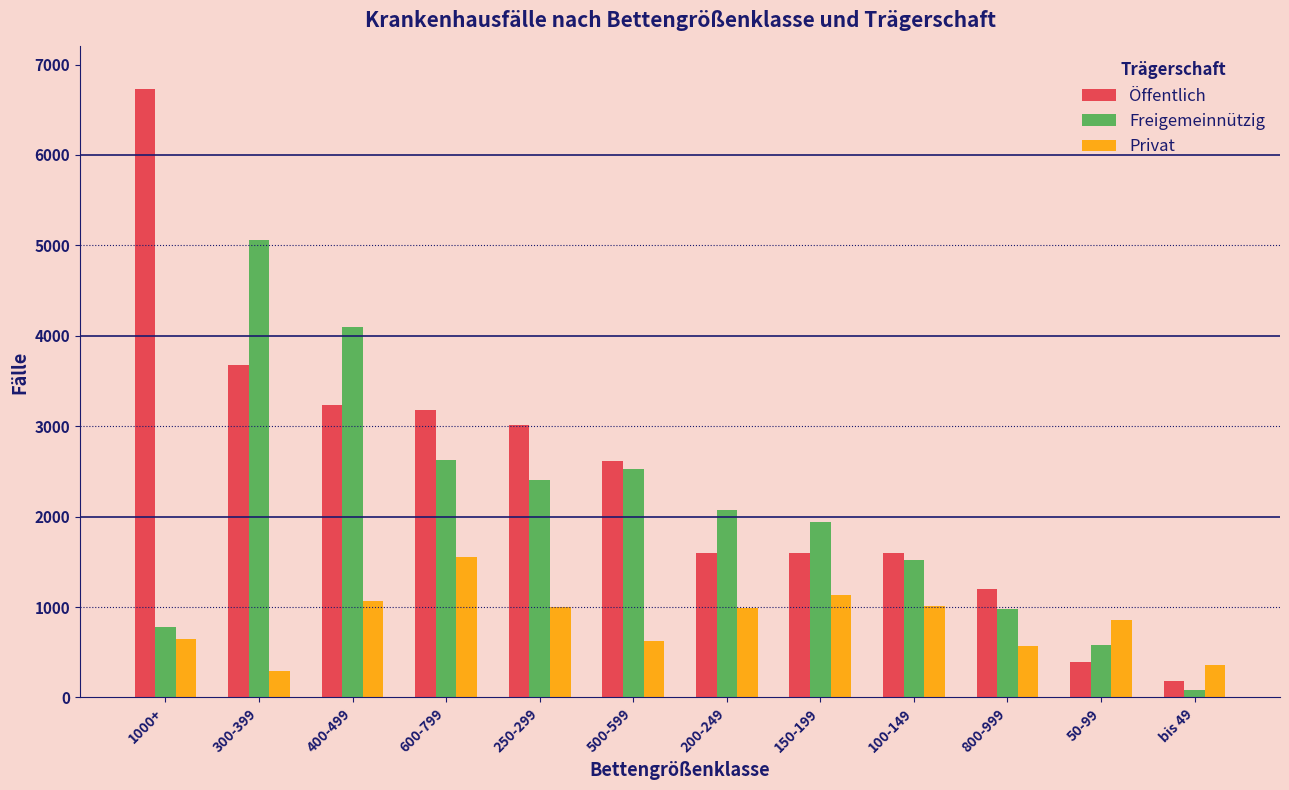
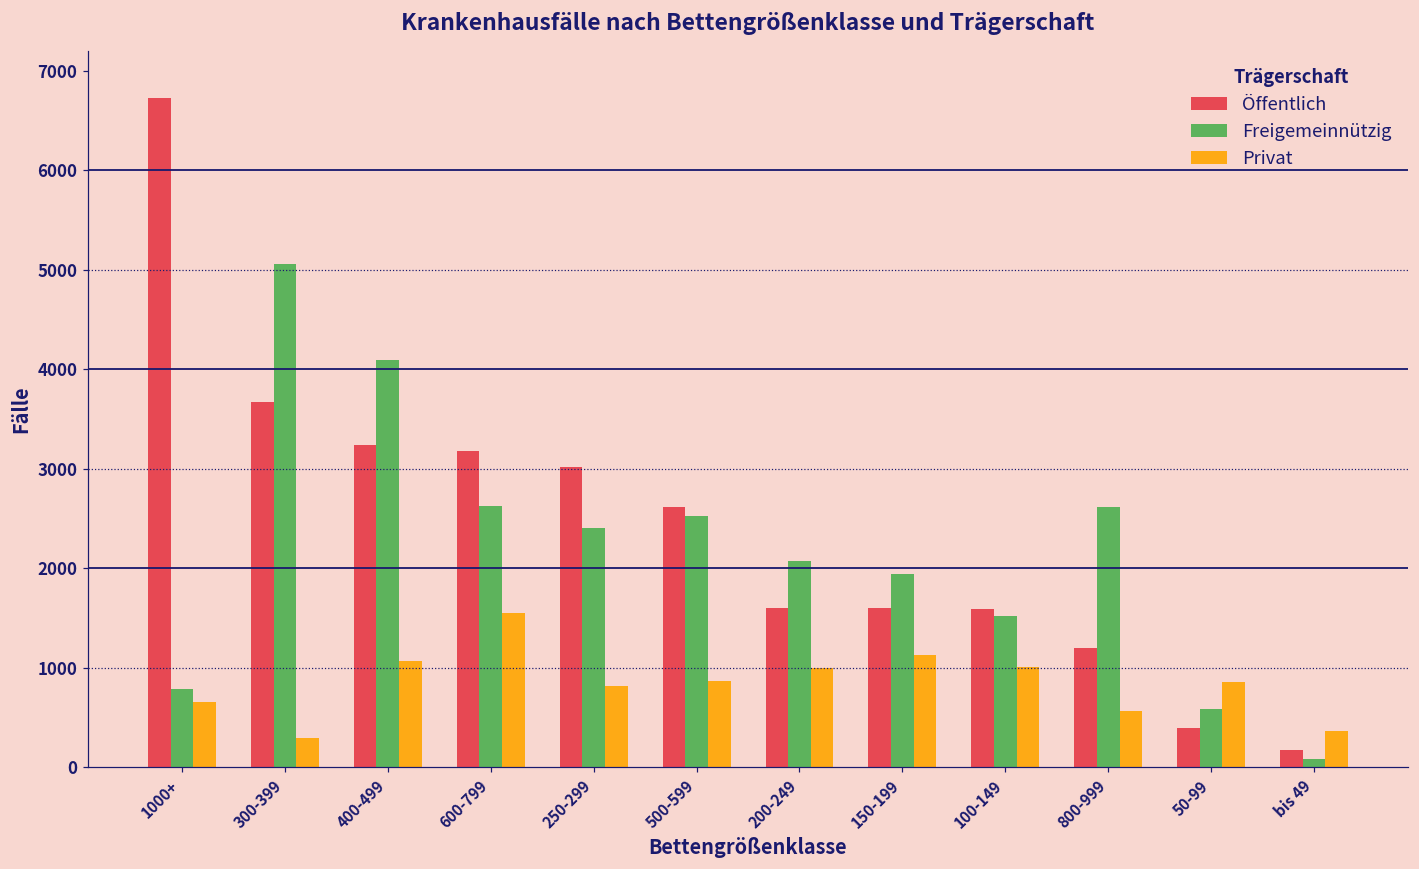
  {
    "Öffentlich": {
      "1000+": 6700,
      "300-399": 3700,
      "400-499": 3200,
      "600-799": 3200,
      "250-299": 3000,
      "500-599": 2600,
      "200-249": 1600,
      "150-199": 1600,
      "100-149": 1600,
      "800-999": 1200,
      "50-99": 400,
      "bis 49": 200
    },
    "Freigemeinnützig": {
      "1000+": 800,
      "300-399": 5100,
      "400-499": 4100,
      "600-799": 2600,
      "250-299": 2400,
      "500-599": 2500,
      "200-249": 2100,
      "150-199": 1900,
      "100-149": 1500,
-     "800-999": 1000,
+     "800-999": 2600,
      "50-99": 600,
      "bis 49": 100
    },
    "Privat": {
      "1000+": 700,
      "300-399": 300,
      "400-499": 1100,
      "600-799": 1600,
-     "250-299": 1000,
-     "500-599": 600,
+     "250-299": 800,
+     "500-599": 900,
      "200-249": 1000,
      "150-199": 1100,
      "100-149": 1000,
      "800-999": 600,
      "50-99": 900,
      "bis 49": 400
    }
  }
